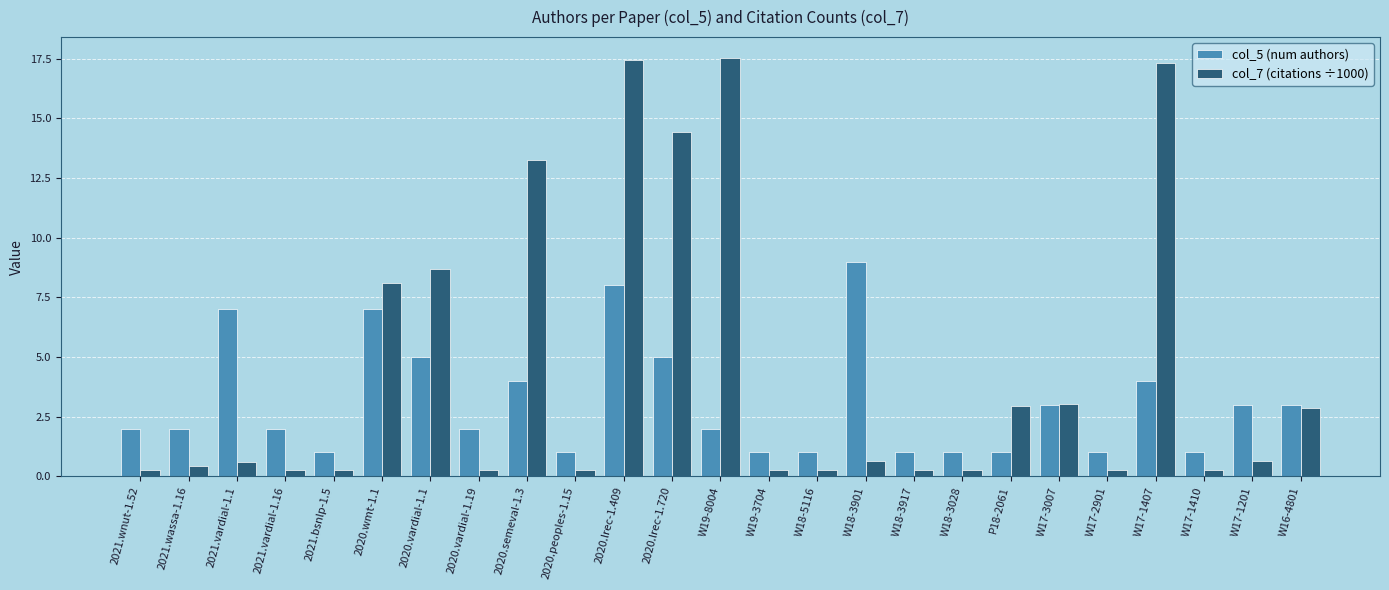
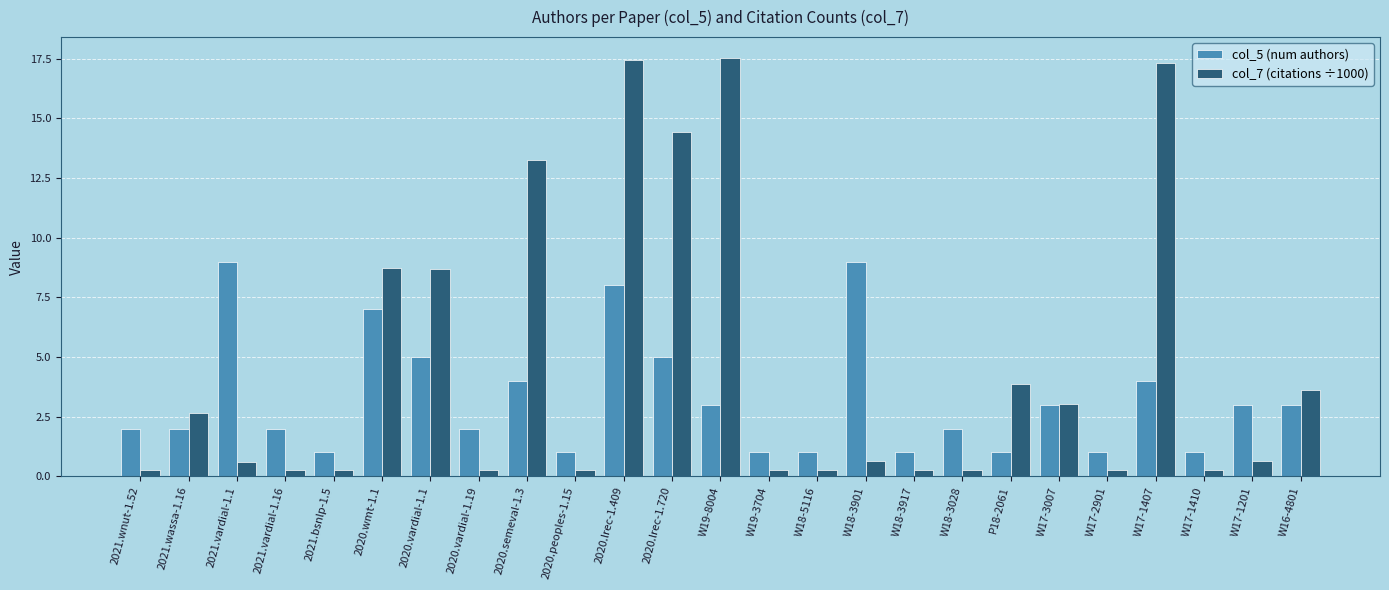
  {
    "col_5 (num authors)": {
      "2021.wnut-1.52": 2,
      "2021.wassa-1.16": 2,
-     "2021.vardial-1.1": 7,
+     "2021.vardial-1.1": 9,
      "2021.vardial-1.16": 2,
      "2021.bsnlp-1.5": 1,
      "2020.wmt-1.1": 7,
      "2020.vardial-1.1": 5,
      "2020.vardial-1.19": 2,
      "2020.semeval-1.3": 4,
      "2020.peoples-1.15": 1,
      "2020.lrec-1.409": 8,
      "2020.lrec-1.720": 5,
-     "W19-8004": 2,
+     "W19-8004": 3,
      "W19-3704": 1,
      "W18-5116": 1,
      "W18-3901": 9,
      "W18-3917": 1,
-     "W18-3028": 1,
+     "W18-3028": 2,
      "P18-2061": 1,
      "W17-3007": 3,
      "W17-2901": 1,
      "W17-1407": 4,
      "W17-1410": 1,
      "W17-1201": 3,
      "W16-4801": 3
    },
    "col_7 (citations ÷1000)": {
      "2021.wnut-1.52": 0.3,
-     "2021.wassa-1.16": 0.4,
+     "2021.wassa-1.16": 2.7,
      "2021.vardial-1.1": 0.6,
      "2021.vardial-1.16": 0.3,
      "2021.bsnlp-1.5": 0.3,
-     "2020.wmt-1.1": 8.1,
+     "2020.wmt-1.1": 8.7,
      "2020.vardial-1.1": 8.7,
      "2020.vardial-1.19": 0.3,
      "2020.semeval-1.3": 13.3,
      "2020.peoples-1.15": 0.3,
      "2020.lrec-1.409": 17.5,
      "2020.lrec-1.720": 14.4,
      "W19-8004": 17.5,
      "W19-3704": 0.3,
      "W18-5116": 0.3,
      "W18-3901": 0.6,
      "W18-3917": 0.3,
      "W18-3028": 0.3,
-     "P18-2061": 3.0,
+     "P18-2061": 3.9,
      "W17-3007": 3.0,
      "W17-2901": 0.3,
      "W17-1407": 17.3,
      "W17-1410": 0.3,
      "W17-1201": 0.6,
-     "W16-4801": 2.8
+     "W16-4801": 3.6
    }
  }
